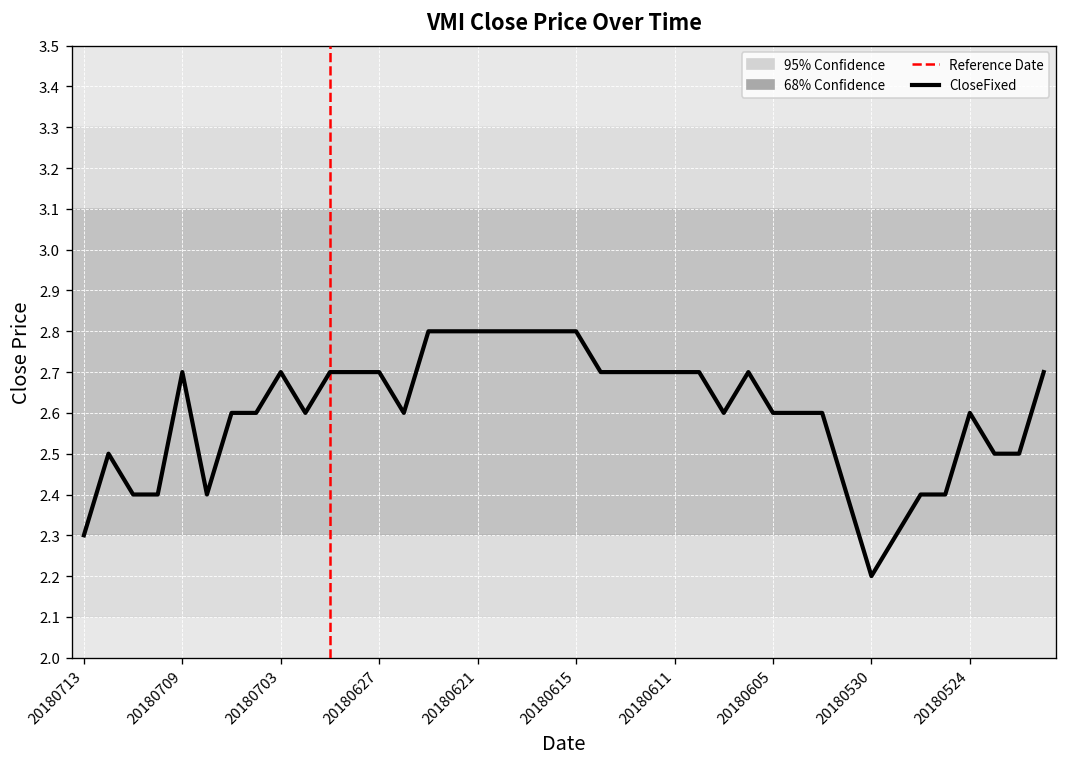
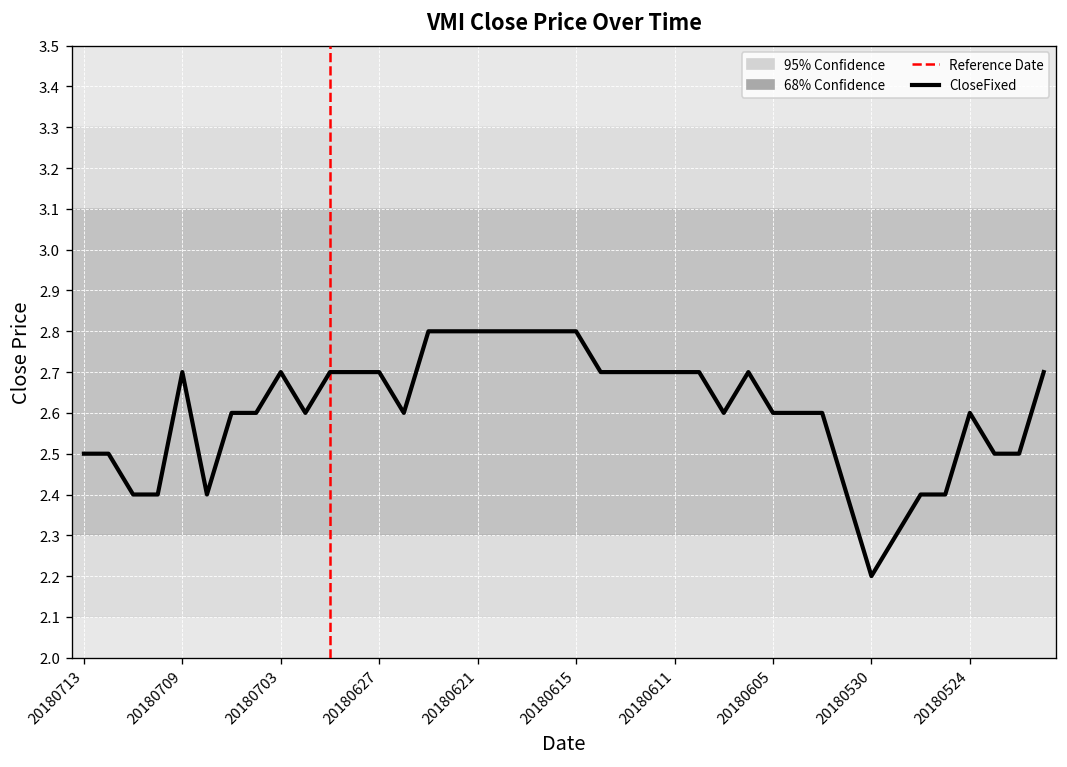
  {
-   "20180713": 2.3,
+   "20180713": 2.5,
    "20180709": 2.7,
    "20180703": 2.7,
    "20180627": 2.7,
    "20180621": 2.8,
    "20180615": 2.8,
    "20180611": 2.7,
    "20180605": 2.6,
    "20180530": 2.2,
    "20180524": 2.6
  }
